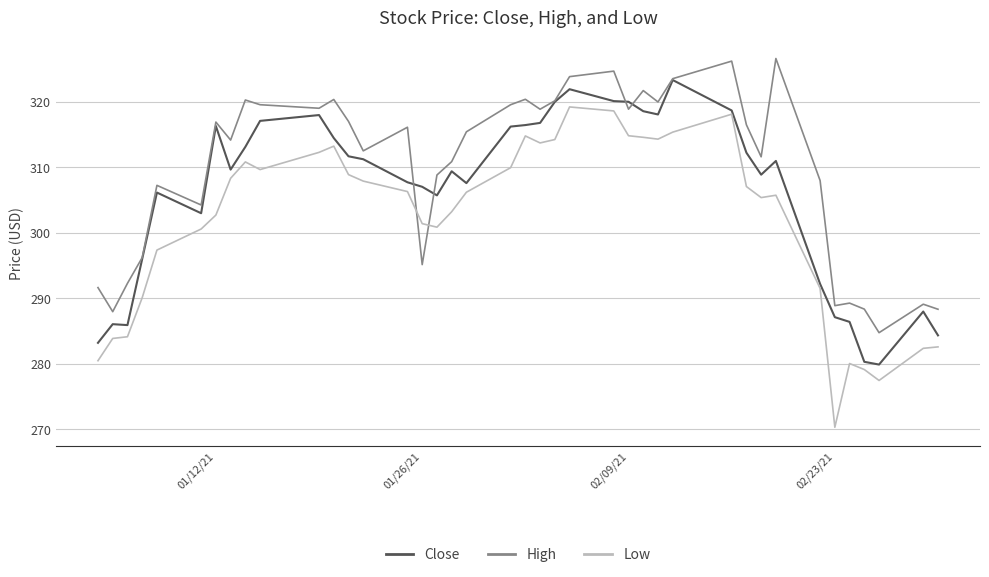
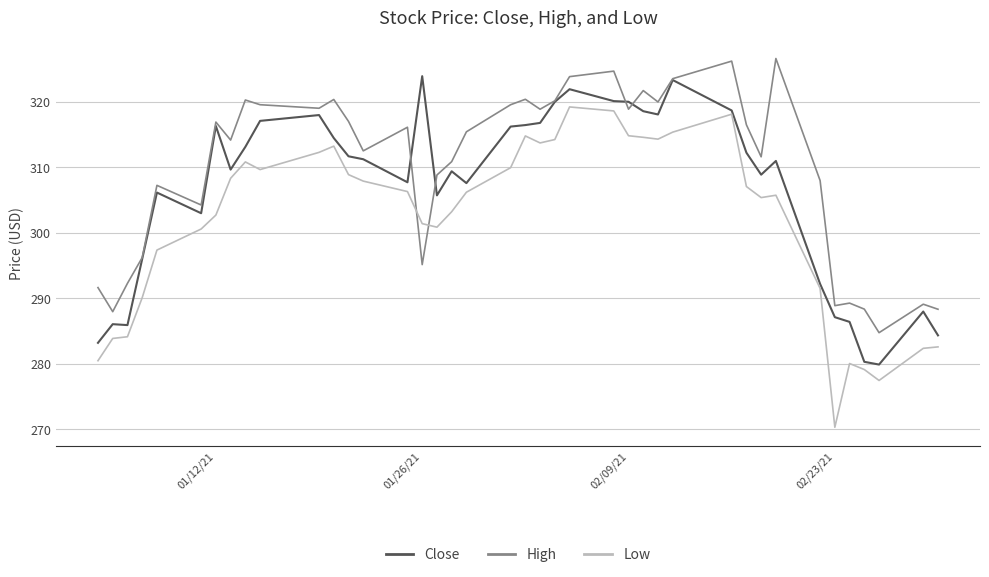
  {
    "Close": {
      "01/12/21": 316,
-     "01/26/21": 307,
+     "01/26/21": 324,
      "02/09/21": 320,
      "02/23/21": 287
    },
    "High": {
      "01/12/21": 317,
      "01/26/21": 295,
      "02/09/21": 319,
      "02/23/21": 289
    },
    "Low": {
      "01/12/21": 303,
      "01/26/21": 301,
      "02/09/21": 315,
      "02/23/21": 270
    }
  }
